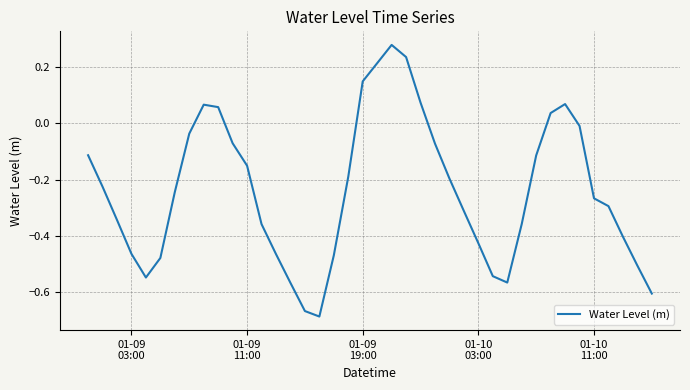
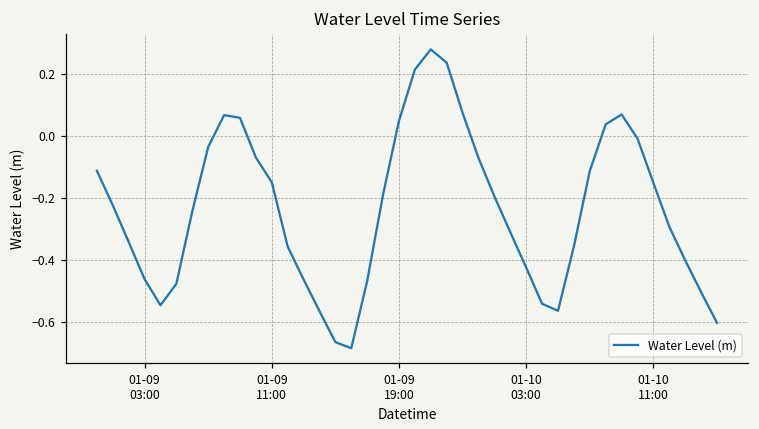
  {
    "01-09 03:00": -0.46,
    "01-09 11:00": -0.15,
-   "01-09 19:00": 0.15,
+   "01-09 19:00": 0.05,
    "01-10 03:00": -0.43,
-   "01-10 11:00": -0.27
+   "01-10 11:00": -0.15
  }
